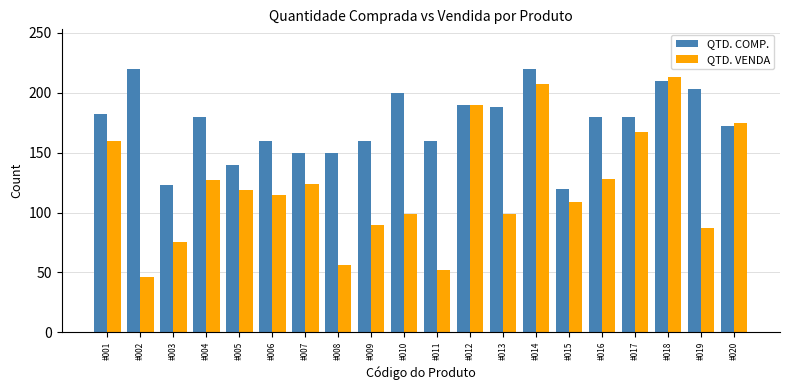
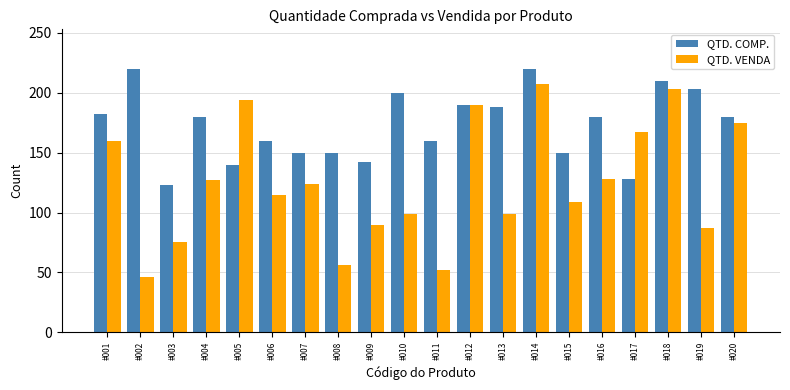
  {
    "QTD. COMP.": {
      "#001": 182,
      "#002": 220,
      "#003": 123,
      "#004": 180,
      "#005": 140,
      "#006": 160,
      "#007": 150,
      "#008": 150,
-     "#009": 160,
+     "#009": 142,
      "#010": 200,
      "#011": 160,
      "#012": 190,
      "#013": 188,
      "#014": 220,
-     "#015": 120,
+     "#015": 150,
      "#016": 180,
-     "#017": 180,
+     "#017": 128,
      "#018": 210,
      "#019": 203,
-     "#020": 172
+     "#020": 180
    },
    "QTD. VENDA": {
      "#001": 160,
      "#002": 46,
      "#003": 75,
      "#004": 127,
-     "#005": 119,
+     "#005": 194,
      "#006": 115,
      "#007": 124,
      "#008": 56,
      "#009": 90,
      "#010": 99,
      "#011": 52,
      "#012": 190,
      "#013": 99,
      "#014": 207,
      "#015": 109,
      "#016": 128,
      "#017": 167,
-     "#018": 213,
+     "#018": 203,
      "#019": 87,
      "#020": 175
    }
  }
